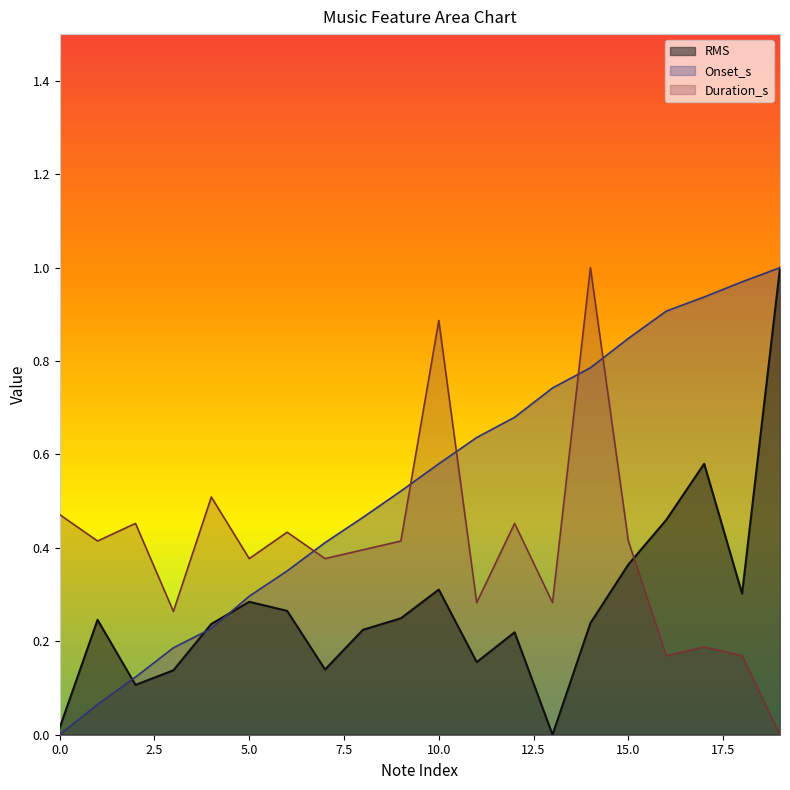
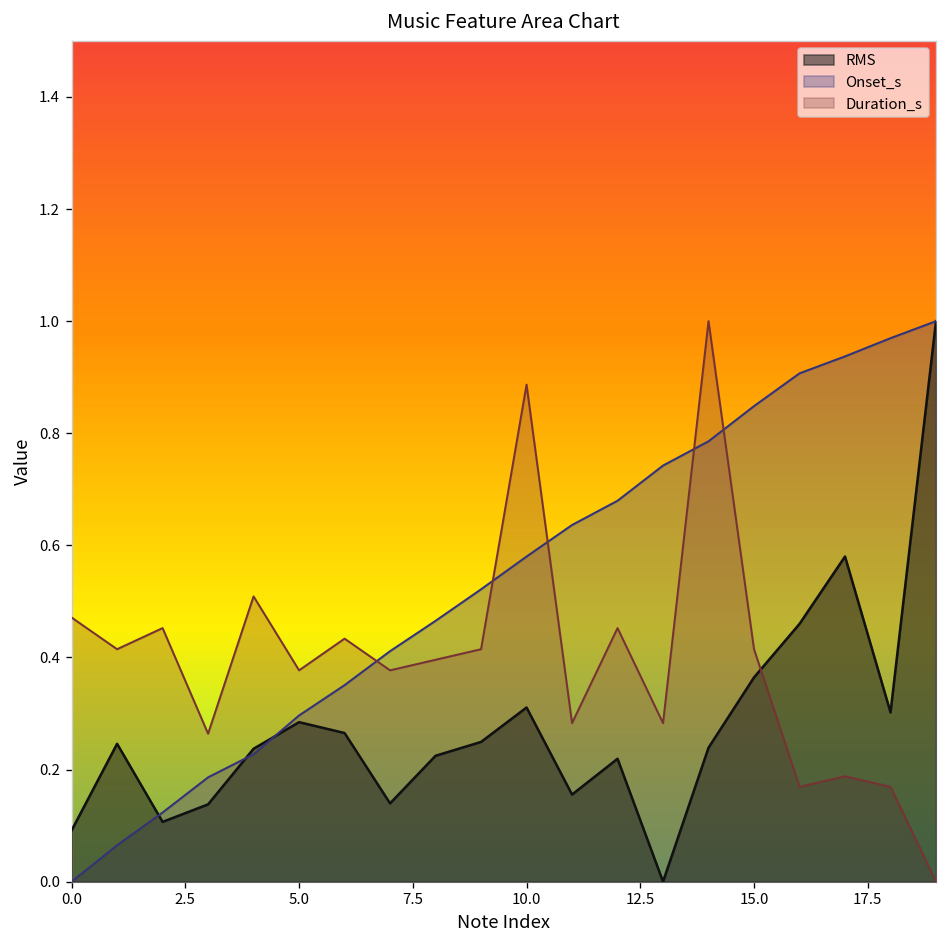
  {
    "RMS": {
-     "0.0": 0.01,
+     "0.0": 0.09,
      "5.0": 0.28,
      "10.0": 0.31,
      "15.0": 0.36
    }
  }
